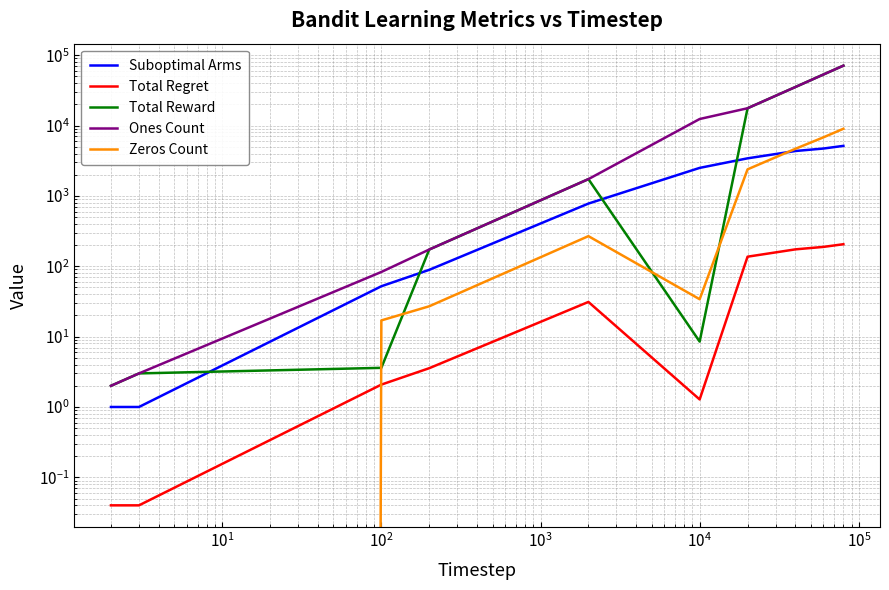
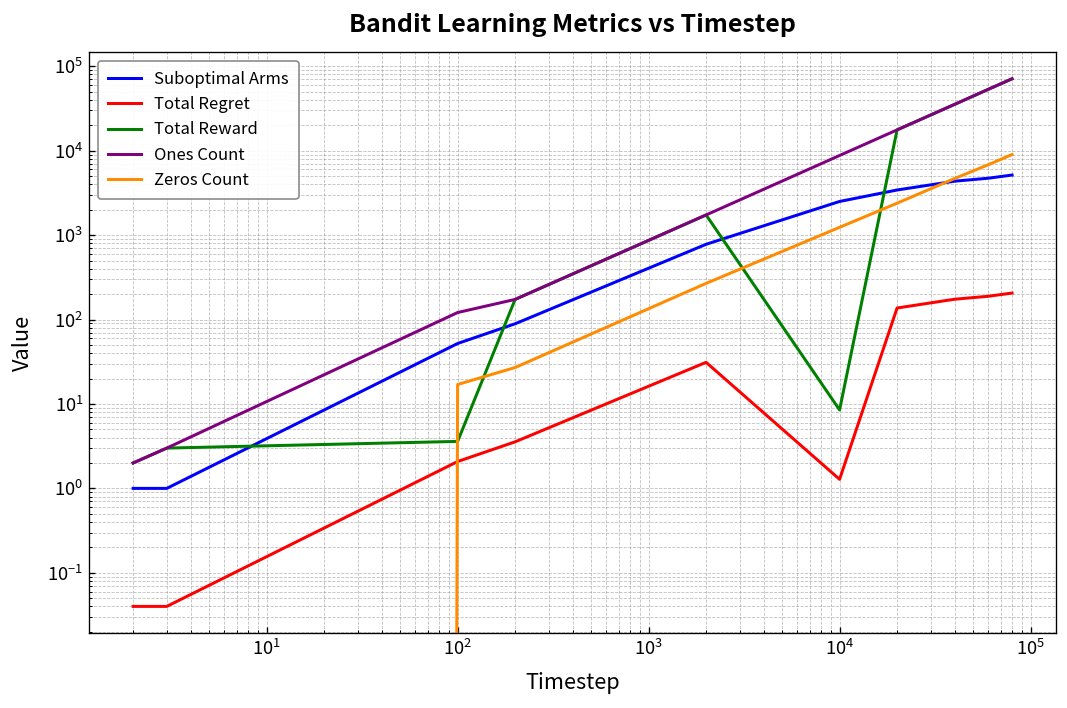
  {
    "Suboptimal Arms": {
      "10^2": 50,
      "10^4": 2500
    },
    "Total Regret": {
      "10^2": 2,
      "10^4": 1.3
    },
    "Total Reward": {
      "10^2": 4,
      "10^4": 9
    },
    "Ones Count": {
-     "10^2": 80,
-     "10^4": 12000
+     "10^2": 120,
+     "10^4": 9000
    },
    "Zeros Count": {
      "10^2": 17,
-     "10^4": 30
+     "10^4": 1200
    }
  }
